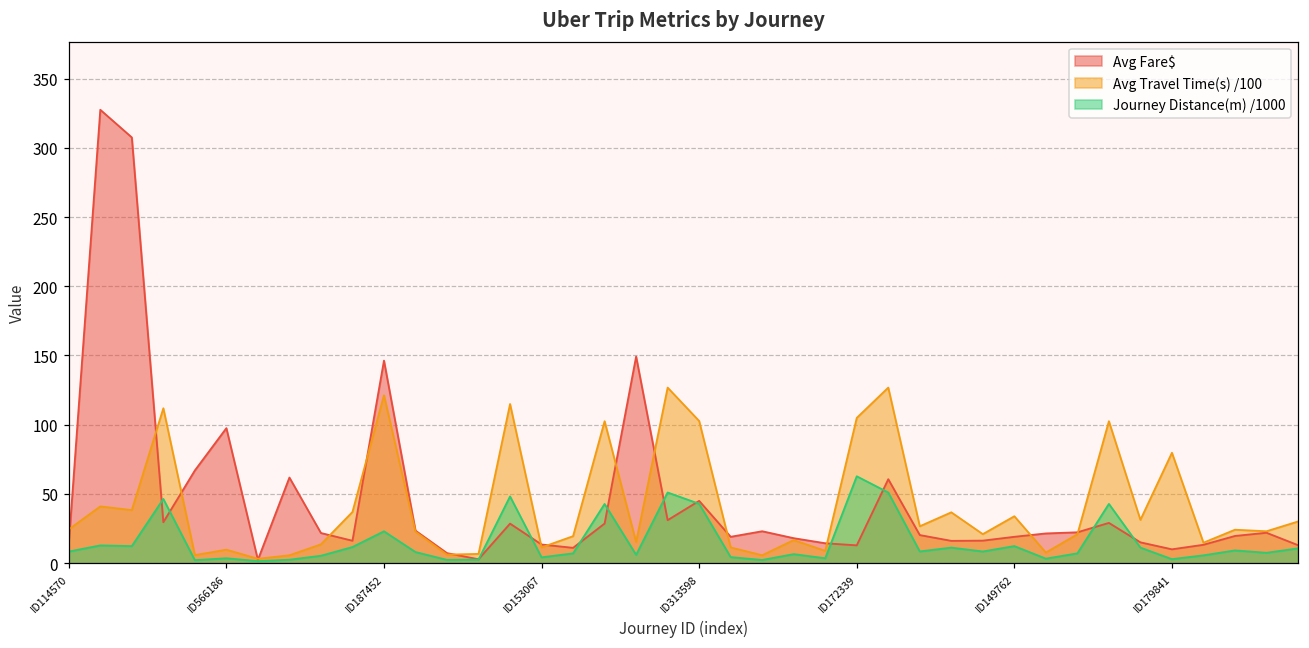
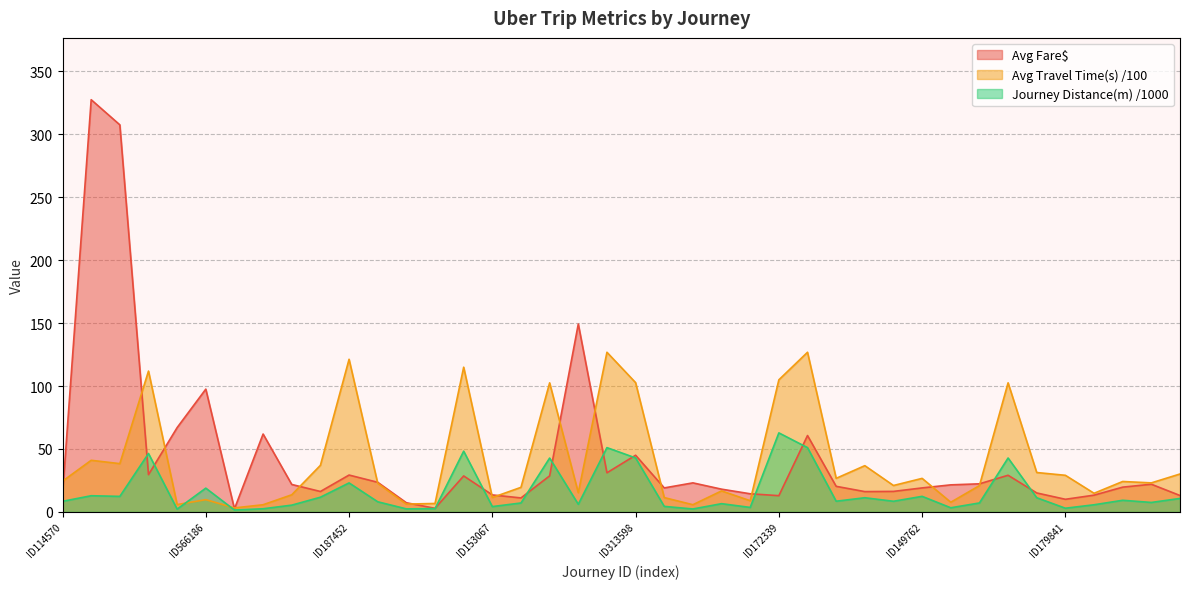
  {
    "Avg Fare$": {
      "ID114570": 14,
      "ID566186": 98,
-     "ID187452": 146,
+     "ID187452": 29,
      "ID153067": 13,
      "ID313598": 45,
      "ID172339": 13,
      "ID149762": 19,
      "ID179841": 10
    },
    "Avg Travel Time(s) /100": {
      "ID114570": 24,
      "ID566186": 10,
      "ID187452": 121,
      "ID153067": 11,
      "ID313598": 103,
      "ID172339": 105,
-     "ID149762": 34,
-     "ID179841": 80
+     "ID149762": 27,
+     "ID179841": 29
    },
    "Journey Distance(m) /1000": {
      "ID114570": 8,
-     "ID566186": 4,
+     "ID566186": 19,
      "ID187452": 23,
      "ID153067": 4,
      "ID313598": 43,
      "ID172339": 63,
      "ID149762": 12,
      "ID179841": 3
    }
  }
